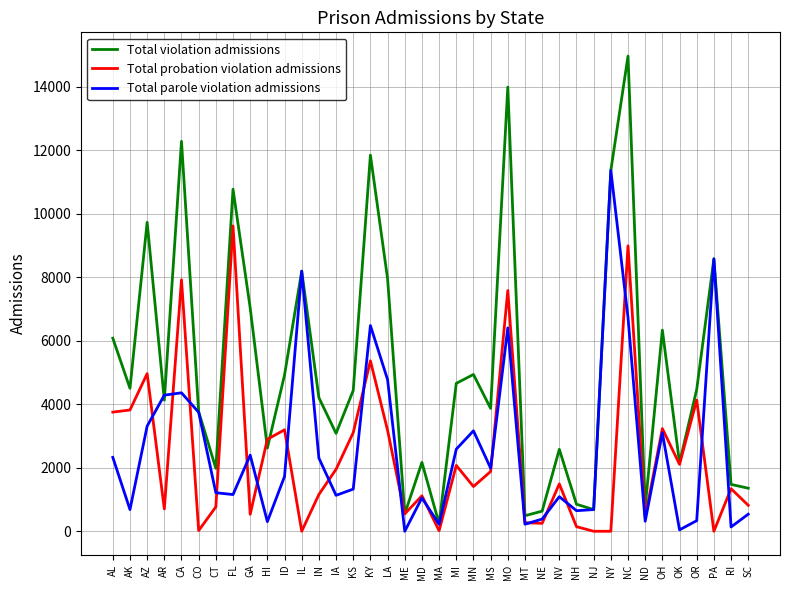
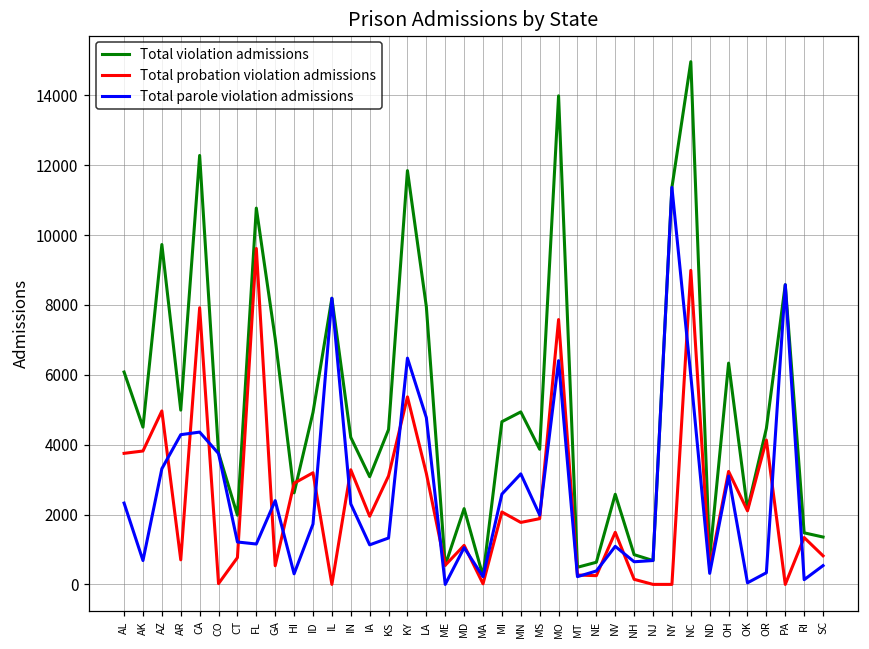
  {
    "Total violation admissions": {
      "AL": 6100,
      "AK": 4500,
      "AZ": 9700,
-     "AR": 4100,
+     "AR": 5000,
      "CA": 12300,
      "CT": 2000,
      "FL": 10800,
      "GA": 7000,
      "HI": 2600,
      "ID": 4900,
      "IN": 4200,
      "IA": 3100,
      "KS": 4400,
      "KY": 11800,
      "LA": 8000,
      "MD": 2200,
      "MI": 4700,
      "MN": 4900,
      "MS": 3900,
      "MO": 14000,
      "MT": 500,
      "NE": 600,
      "NV": 2600,
      "NH": 900,
      "NC": 15000,
      "ND": 800,
      "OH": 6300,
      "OR": 4500,
      "RI": 1500,
      "SC": 1400
    },
    "Total probation violation admissions": {
      "AL": 3800,
      "AK": 3800,
      "AZ": 5000,
      "AR": 700,
      "CA": 7900,
      "CO": 0,
      "CT": 800,
      "FL": 9600,
      "GA": 500,
      "HI": 2900,
      "ID": 3200,
      "IL": 0,
-     "IN": 1200,
+     "IN": 3300,
      "IA": 2000,
      "KS": 3100,
      "KY": 5400,
      "LA": 3200,
      "MA": 0,
      "MI": 2100,
-     "MN": 1400,
+     "MN": 1800,
      "MS": 1900,
      "MO": 7600,
      "NE": 300,
      "NV": 1500,
      "NH": 100,
      "NJ": 0,
      "NY": 0,
      "NC": 9000,
      "ND": 400,
      "OH": 3200,
      "OR": 4100,
      "PA": 0,
      "RI": 1300,
      "SC": 800
    },
    "Total parole violation admissions": {
      "AL": 2300,
      "AK": 700,
      "AZ": 3300,
      "AR": 4300,
      "CA": 4400,
      "CT": 1200,
      "FL": 1200,
      "GA": 2400,
      "HI": 300,
      "ID": 1700,
      "IN": 2300,
      "IA": 1100,
      "KS": 1300,
      "KY": 6500,
      "LA": 4800,
      "ME": 0,
      "MI": 2600,
      "MN": 3200,
      "MS": 2000,
      "MO": 6400,
      "NE": 400,
      "NV": 1100,
      "NH": 600,
-     "NC": 6700,
+     "NC": 6000,
      "ND": 300,
      "OH": 3100,
      "OK": 0,
      "OR": 300,
      "RI": 100,
      "SC": 500
    }
  }
